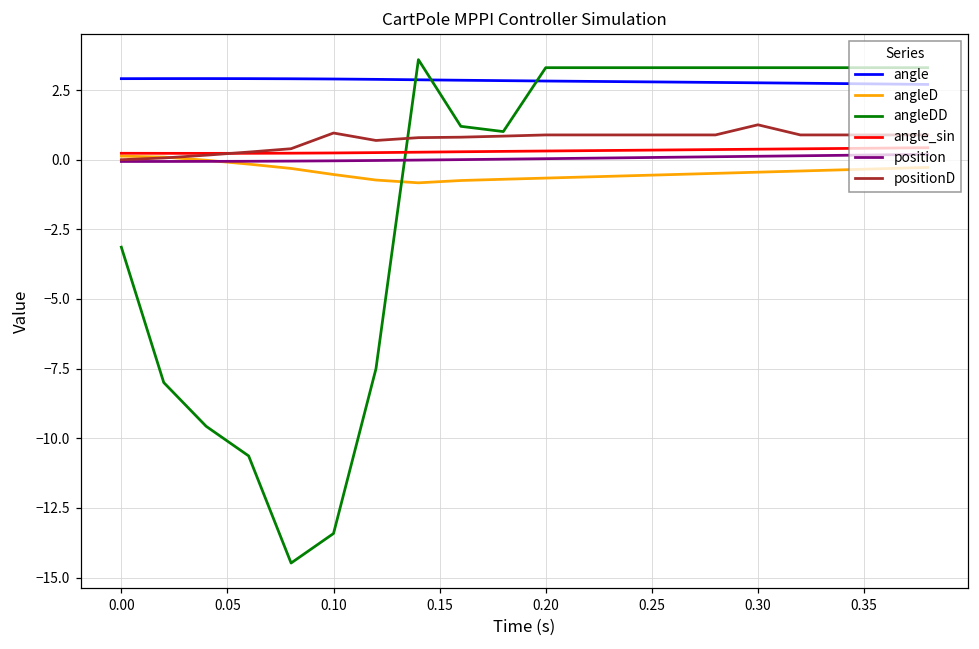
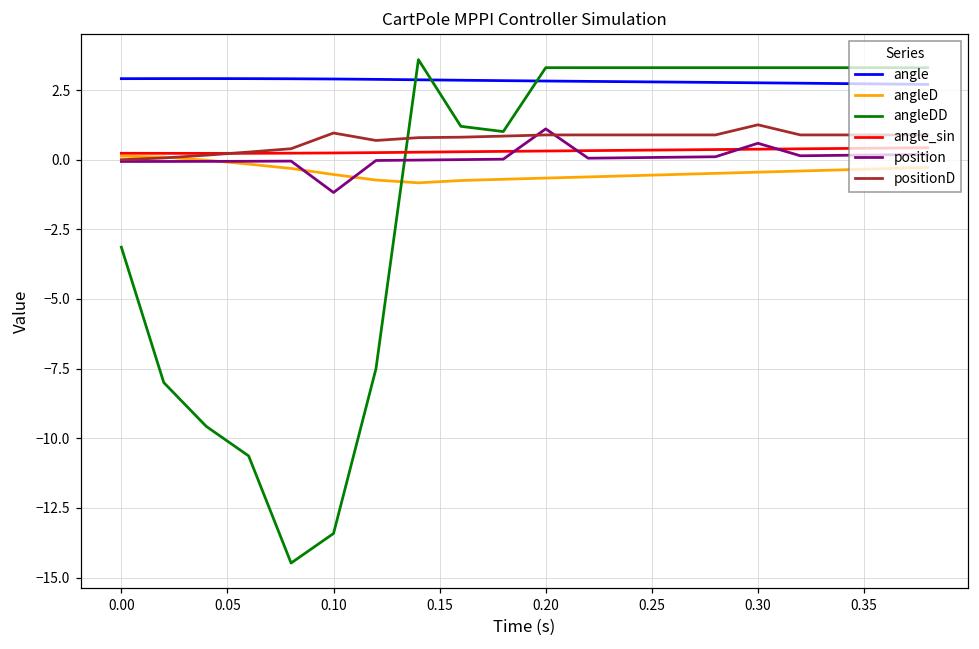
  {
    "angle": {
      "0.00": 2.9,
      "0.10": 2.9,
      "0.20": 2.8,
      "0.30": 2.8
    },
    "angleD": {
      "0.00": 0.1,
      "0.10": -0.5,
      "0.20": -0.7,
      "0.30": -0.4
    },
    "angleDD": {
      "0.00": -3.1,
      "0.10": -13.4,
      "0.20": 3.3,
      "0.30": 3.3
    },
    "angle_sin": {
      "0.00": 0.2,
      "0.10": 0.2,
      "0.20": 0.3,
      "0.30": 0.4
    },
    "position": {
-     "0.10": 0.0,
-     "0.20": 0.0,
-     "0.30": 0.1
+     "0.10": -1.2,
+     "0.20": 1.1,
+     "0.30": 0.6
    },
    "positionD": {
      "0.10": 1.0,
      "0.20": 0.9,
      "0.30": 1.3
    }
  }
